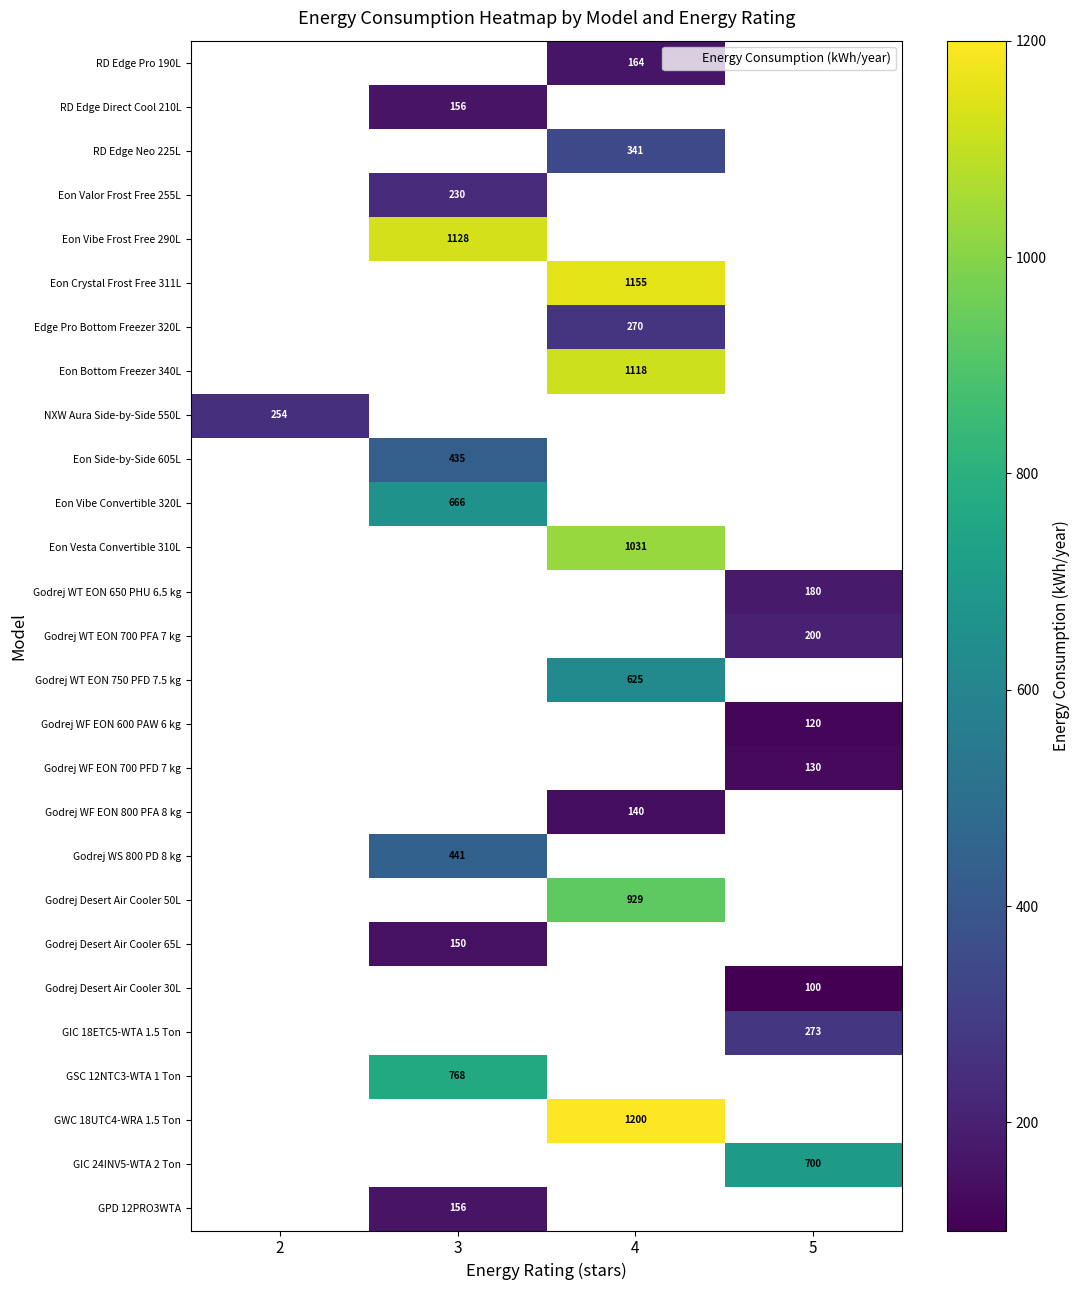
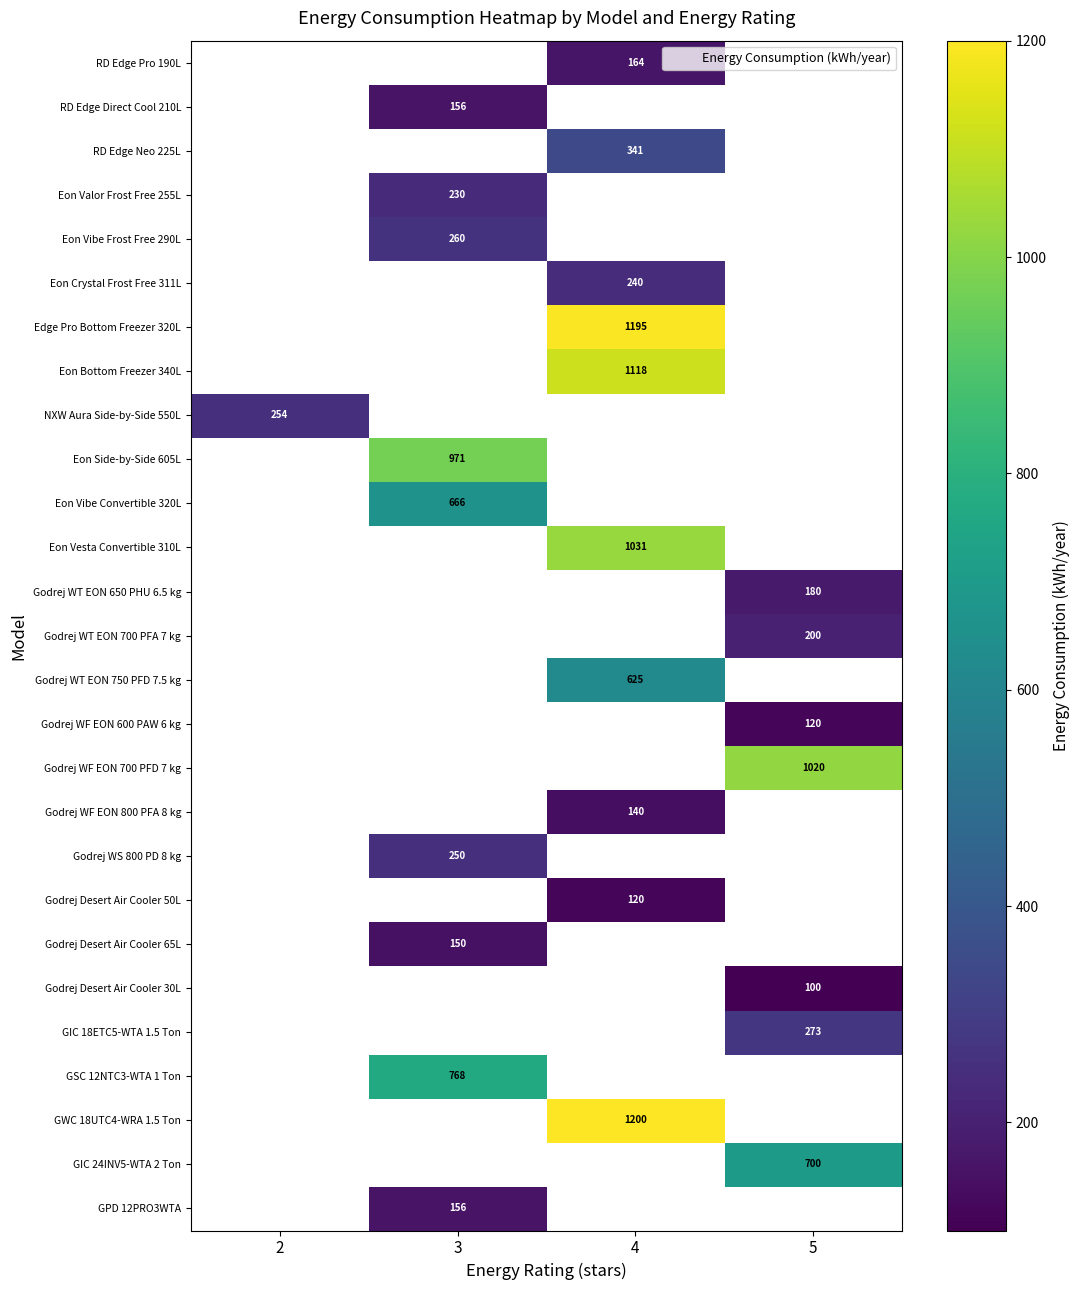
  {
    "RD Edge Pro 190L": {
      "4": 164
    },
    "RD Edge Direct Cool 210L": {
      "3": 156
    },
    "RD Edge Neo 225L": {
      "4": 341
    },
    "Eon Valor Frost Free 255L": {
      "3": 230
    },
    "Eon Vibe Frost Free 290L": {
-     "3": 1128
+     "3": 260
    },
    "Eon Crystal Frost Free 311L": {
-     "4": 1155
+     "4": 240
    },
    "Edge Pro Bottom Freezer 320L": {
-     "4": 270
+     "4": 1195
    },
    "Eon Bottom Freezer 340L": {
      "4": 1118
    },
    "NXW Aura Side-by-Side 550L": {
      "2": 254
    },
    "Eon Side-by-Side 605L": {
-     "3": 435
+     "3": 971
    },
    "Eon Vibe Convertible 320L": {
      "3": 666
    },
    "Eon Vesta Convertible 310L": {
      "4": 1031
    },
    "Godrej WT EON 650 PHU 6.5 kg": {
      "5": 180
    },
    "Godrej WT EON 700 PFA 7 kg": {
      "5": 200
    },
    "Godrej WT EON 750 PFD 7.5 kg": {
      "4": 625
    },
    "Godrej WF EON 600 PAW 6 kg": {
      "5": 120
    },
    "Godrej WF EON 700 PFD 7 kg": {
-     "5": 130
+     "5": 1020
    },
    "Godrej WF EON 800 PFA 8 kg": {
      "4": 140
    },
    "Godrej WS 800 PD 8 kg": {
-     "3": 441
+     "3": 250
    },
    "Godrej Desert Air Cooler 50L": {
-     "4": 929
+     "4": 120
    },
    "Godrej Desert Air Cooler 65L": {
      "3": 150
    },
    "Godrej Desert Air Cooler 30L": {
      "5": 100
    },
    "GIC 18ETC5-WTA 1.5 Ton": {
      "5": 273
    },
    "GSC 12NTC3-WTA 1 Ton": {
      "3": 768
    },
    "GWC 18UTC4-WRA 1.5 Ton": {
      "4": 1200
    },
    "GIC 24INV5-WTA 2 Ton": {
      "5": 700
    },
    "GPD 12PRO3WTA": {
      "3": 156
    }
  }
